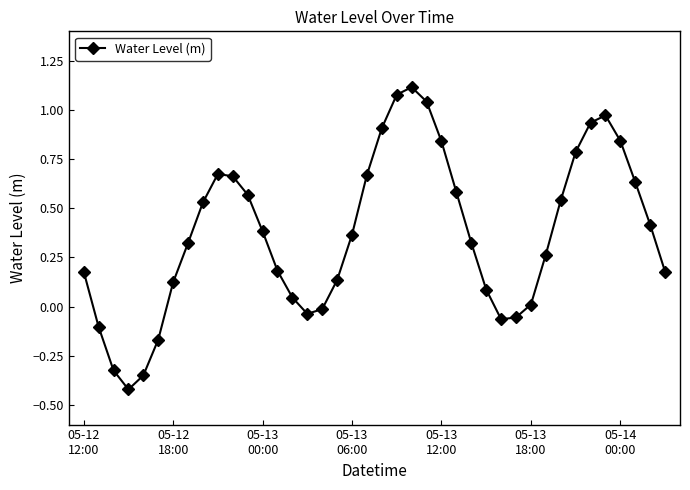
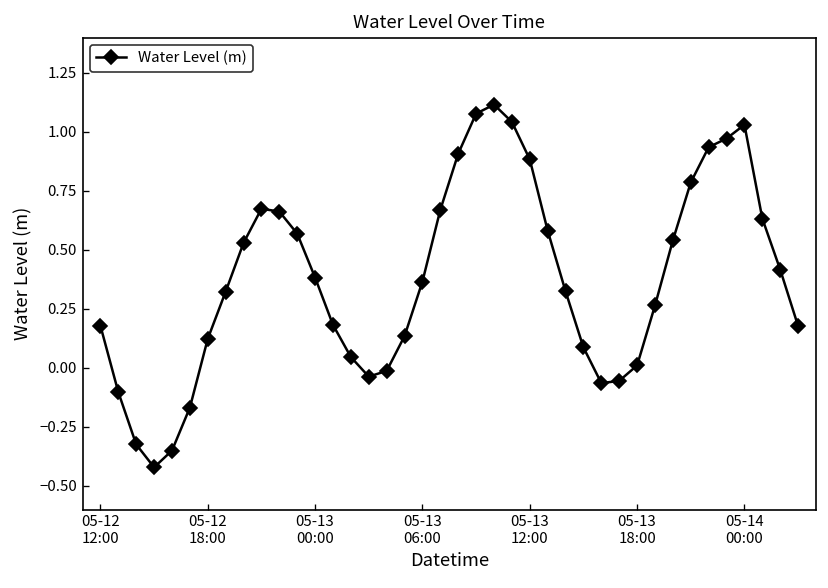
  {
    "05-12 12:00": 0.18,
    "05-12 18:00": 0.12,
    "05-13 00:00": 0.38,
    "05-13 06:00": 0.37,
-   "05-13 12:00": 0.84,
+   "05-13 12:00": 0.88,
    "05-13 18:00": 0.01,
-   "05-14 00:00": 0.84
+   "05-14 00:00": 1.03
  }
